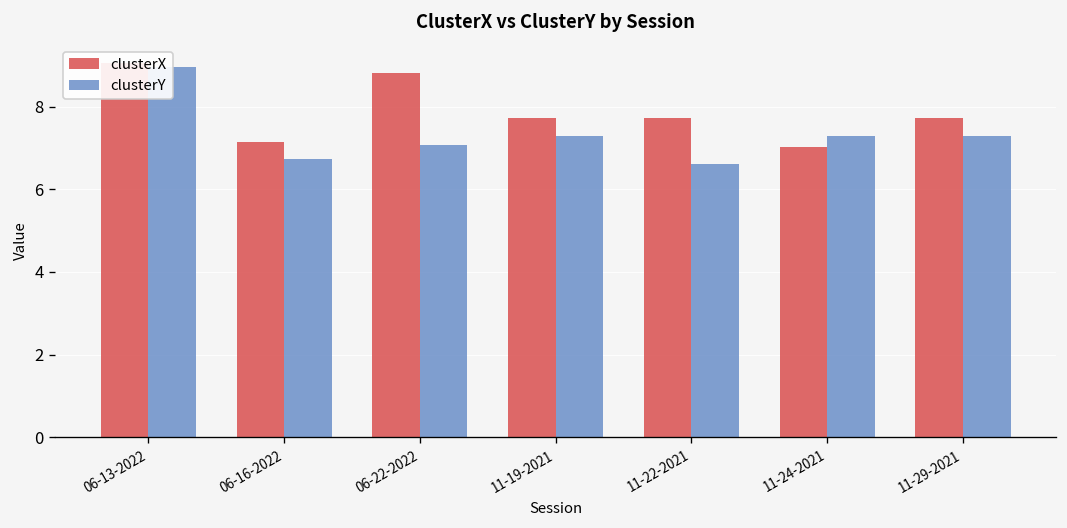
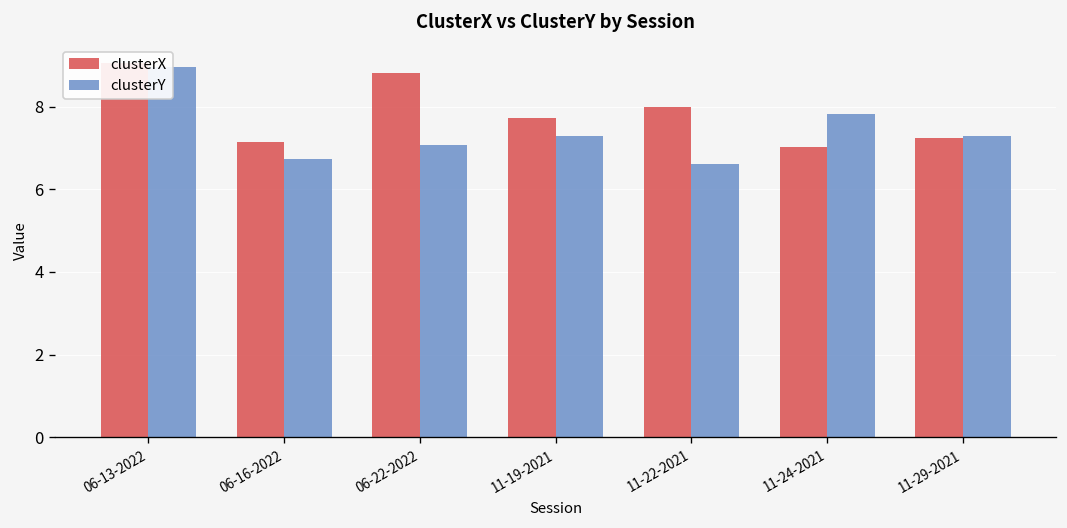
  {
    "clusterX": {
      "06-16-2022": 7.1,
      "06-22-2022": 8.8,
      "11-19-2021": 7.7,
-     "11-22-2021": 7.7,
+     "11-22-2021": 8.0,
      "11-24-2021": 7.0,
-     "11-29-2021": 7.7
+     "11-29-2021": 7.2
    },
    "clusterY": {
      "06-16-2022": 6.7,
      "06-22-2022": 7.1,
      "11-19-2021": 7.3,
      "11-22-2021": 6.6,
-     "11-24-2021": 7.3,
+     "11-24-2021": 7.8,
      "11-29-2021": 7.3
    }
  }
